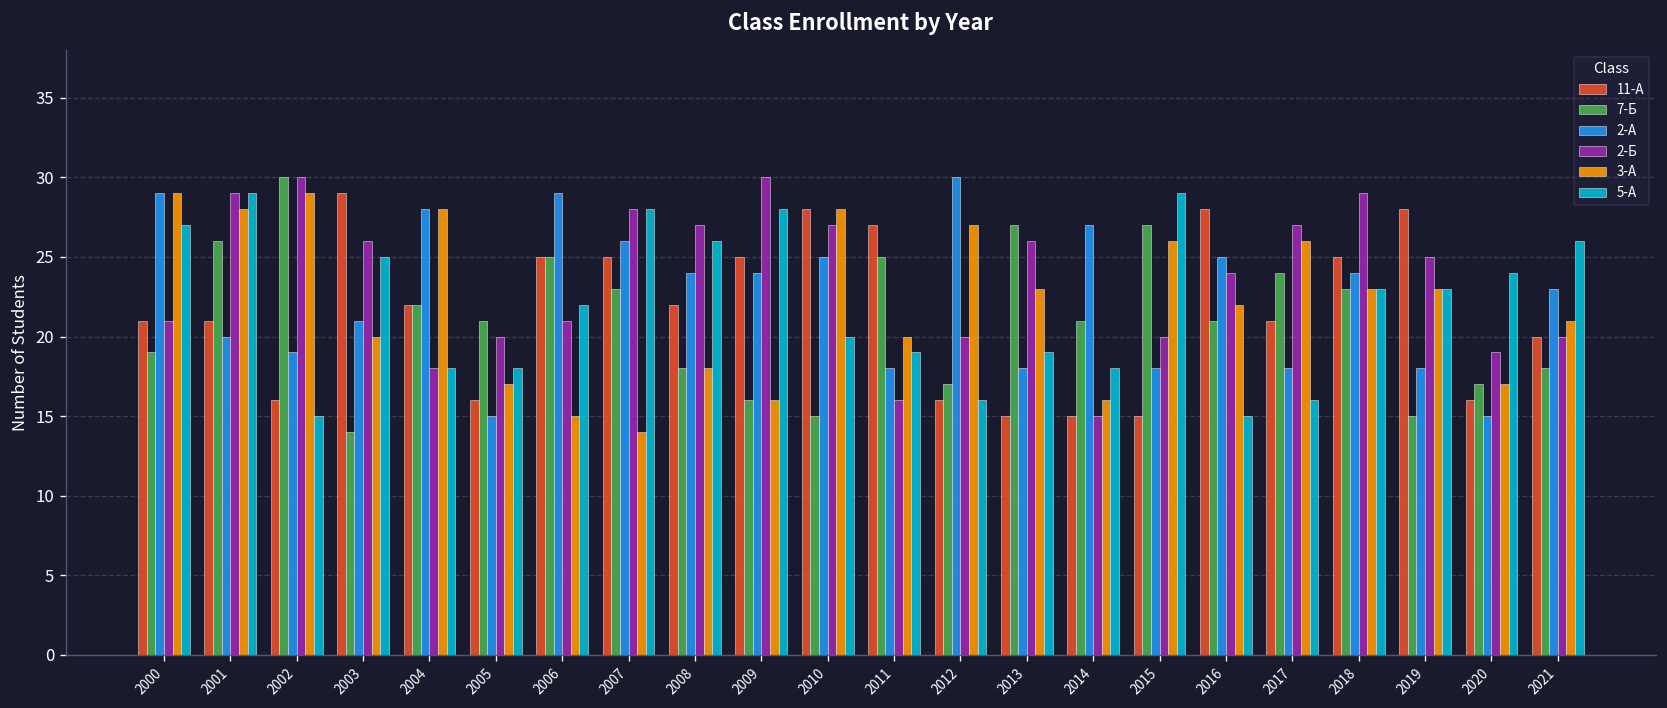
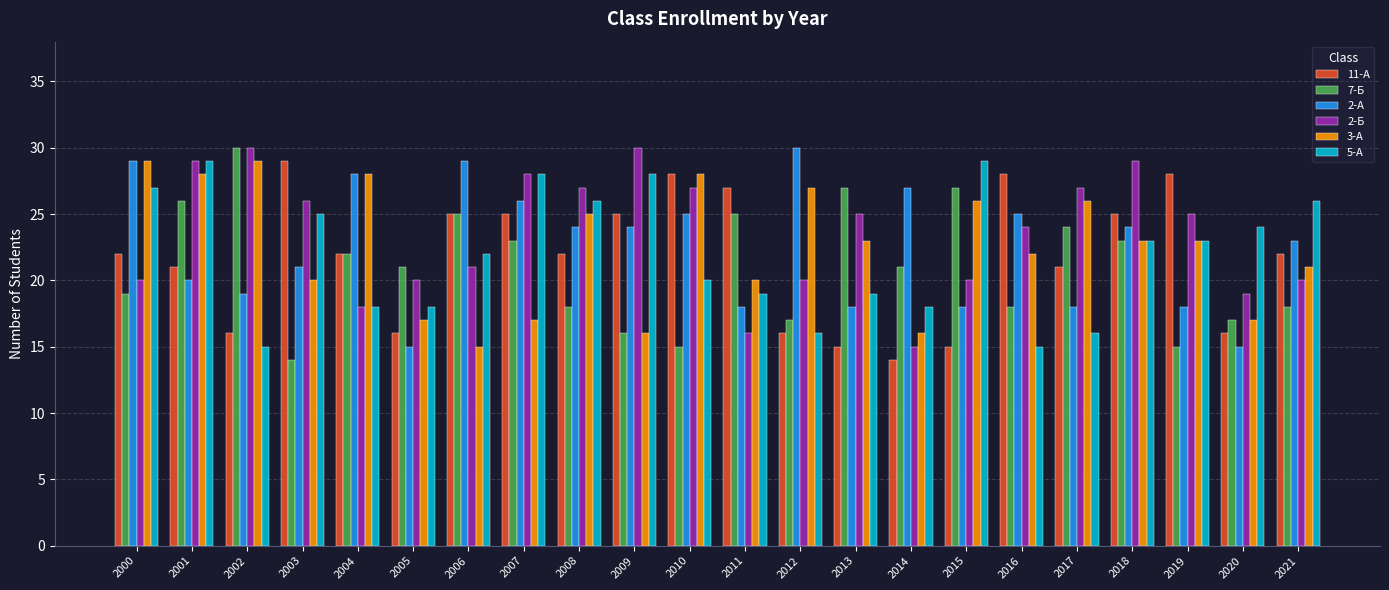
  {
    "11-А": {
-     "2000": 21,
+     "2000": 22,
      "2001": 21,
      "2002": 16,
      "2003": 29,
      "2004": 22,
      "2005": 16,
      "2006": 25,
      "2007": 25,
      "2008": 22,
      "2009": 25,
      "2010": 28,
      "2011": 27,
      "2012": 16,
      "2013": 15,
-     "2014": 15,
+     "2014": 14,
      "2015": 15,
      "2016": 28,
      "2017": 21,
      "2018": 25,
      "2019": 28,
      "2020": 16,
-     "2021": 20
+     "2021": 22
    },
    "7-Б": {
      "2000": 19,
      "2001": 26,
      "2002": 30,
      "2003": 14,
      "2004": 22,
      "2005": 21,
      "2006": 25,
      "2007": 23,
      "2008": 18,
      "2009": 16,
      "2010": 15,
      "2011": 25,
      "2012": 17,
      "2013": 27,
      "2014": 21,
      "2015": 27,
-     "2016": 21,
+     "2016": 18,
      "2017": 24,
      "2018": 23,
      "2019": 15,
      "2020": 17,
      "2021": 18
    },
    "2-Б": {
-     "2000": 21,
+     "2000": 20,
      "2001": 29,
      "2002": 30,
      "2003": 26,
      "2004": 18,
      "2005": 20,
      "2006": 21,
      "2007": 28,
      "2008": 27,
      "2009": 30,
      "2010": 27,
      "2011": 16,
      "2012": 20,
-     "2013": 26,
+     "2013": 25,
      "2014": 15,
      "2015": 20,
      "2016": 24,
      "2017": 27,
      "2018": 29,
      "2019": 25,
      "2020": 19,
      "2021": 20
    },
    "3-А": {
      "2000": 29,
      "2001": 28,
      "2002": 29,
      "2003": 20,
      "2004": 28,
      "2005": 17,
      "2006": 15,
-     "2007": 14,
-     "2008": 18,
+     "2007": 17,
+     "2008": 25,
      "2009": 16,
      "2010": 28,
      "2011": 20,
      "2012": 27,
      "2013": 23,
      "2014": 16,
      "2015": 26,
      "2016": 22,
      "2017": 26,
      "2018": 23,
      "2019": 23,
      "2020": 17,
      "2021": 21
    }
  }
